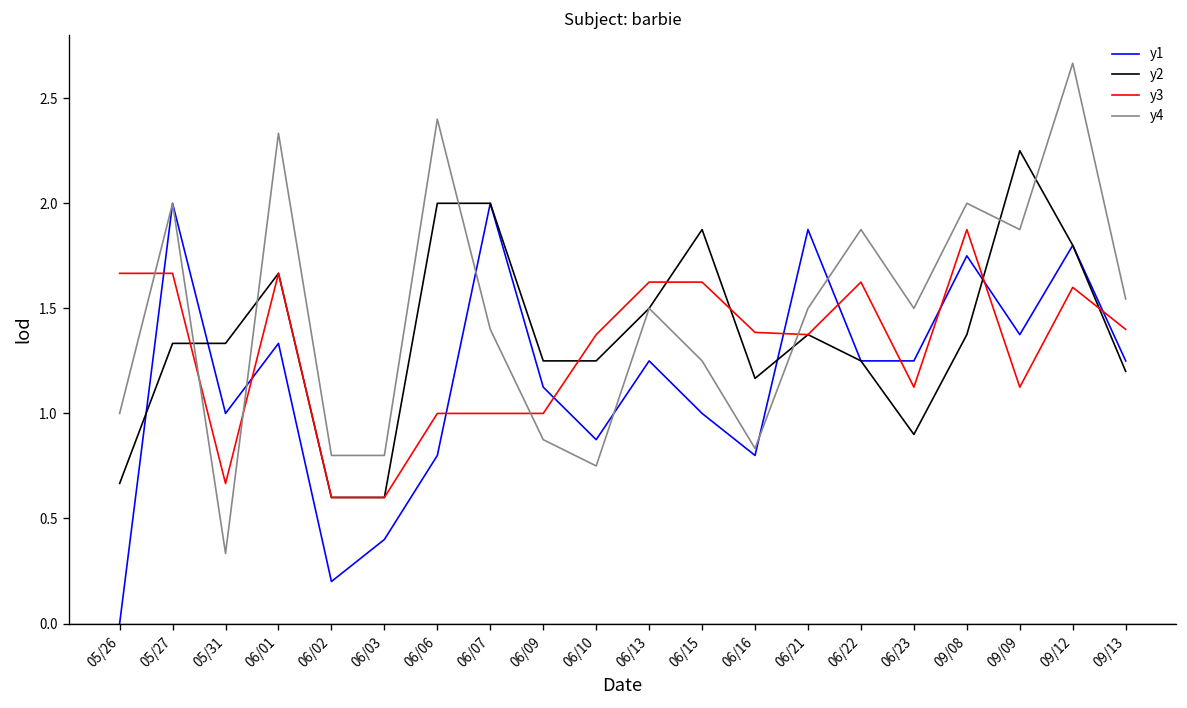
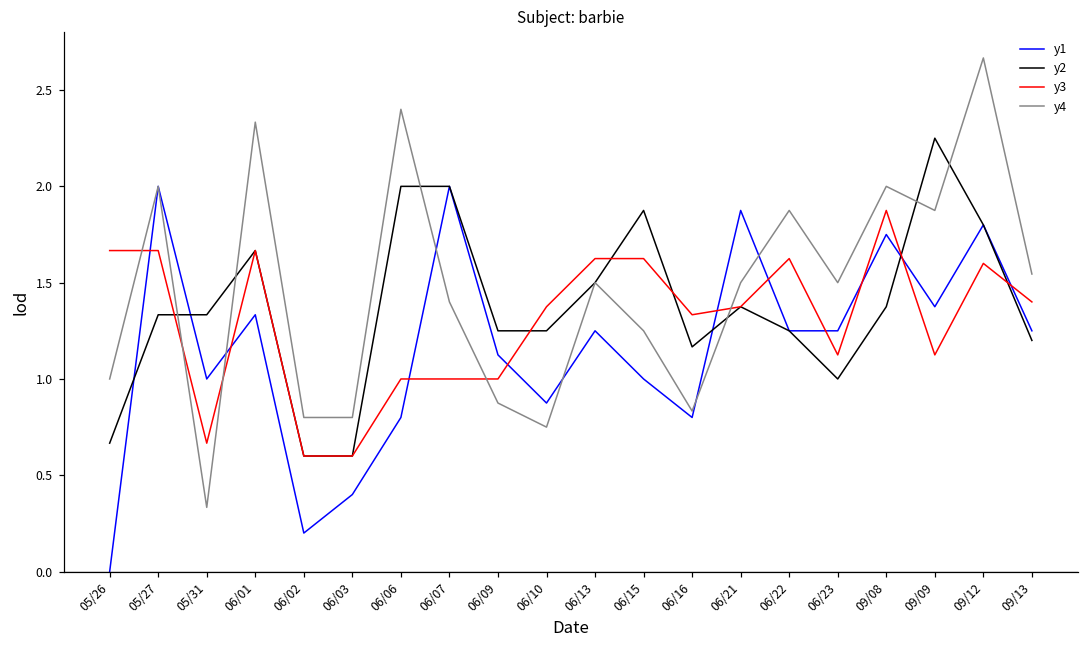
  {
    "y1": {
      "05/26": 0.00,
      "05/31": 1.00,
      "06/01": 1.33,
      "06/02": 0.20,
      "06/03": 0.40,
      "06/06": 0.80,
      "06/09": 1.13,
      "06/10": 0.88,
      "06/13": 1.25,
      "06/15": 1.00,
      "06/16": 0.80,
      "06/21": 1.88,
      "06/23": 1.25,
      "09/08": 1.75,
      "09/09": 1.38,
      "09/13": 1.25
    },
    "y2": {
      "05/26": 0.67,
      "05/27": 1.33,
      "05/31": 1.33,
      "06/06": 2.0,
      "06/09": 1.25,
      "06/10": 1.25,
      "06/15": 1.88,
      "06/16": 1.17,
-     "06/23": 0.9,
+     "06/23": 1.0,
      "09/08": 1.38,
      "09/09": 2.25,
      "09/13": 1.2
    },
    "y3": {
      "05/26": 1.67,
      "05/27": 1.67,
      "05/31": 0.67,
      "06/06": 1.00,
      "06/07": 1.00,
      "06/09": 1.00,
      "06/10": 1.38,
      "06/13": 1.63,
      "06/15": 1.63,
-     "06/16": 1.39,
+     "06/16": 1.33,
      "06/22": 1.63,
      "06/23": 1.13,
      "09/08": 1.88,
      "09/09": 1.13,
      "09/12": 1.60,
      "09/13": 1.40
    },
    "y4": {
      "05/26": 1.00,
      "05/31": 0.33,
      "06/01": 2.33,
      "06/02": 0.80,
      "06/03": 0.80,
      "06/06": 2.40,
      "06/07": 1.40,
      "06/09": 0.88,
      "06/10": 0.75,
      "06/15": 1.25,
      "06/16": 0.83,
      "06/21": 1.50,
      "06/22": 1.88,
      "06/23": 1.50,
      "09/08": 2.00,
      "09/09": 1.88,
      "09/12": 2.67,
      "09/13": 1.54
    }
  }
